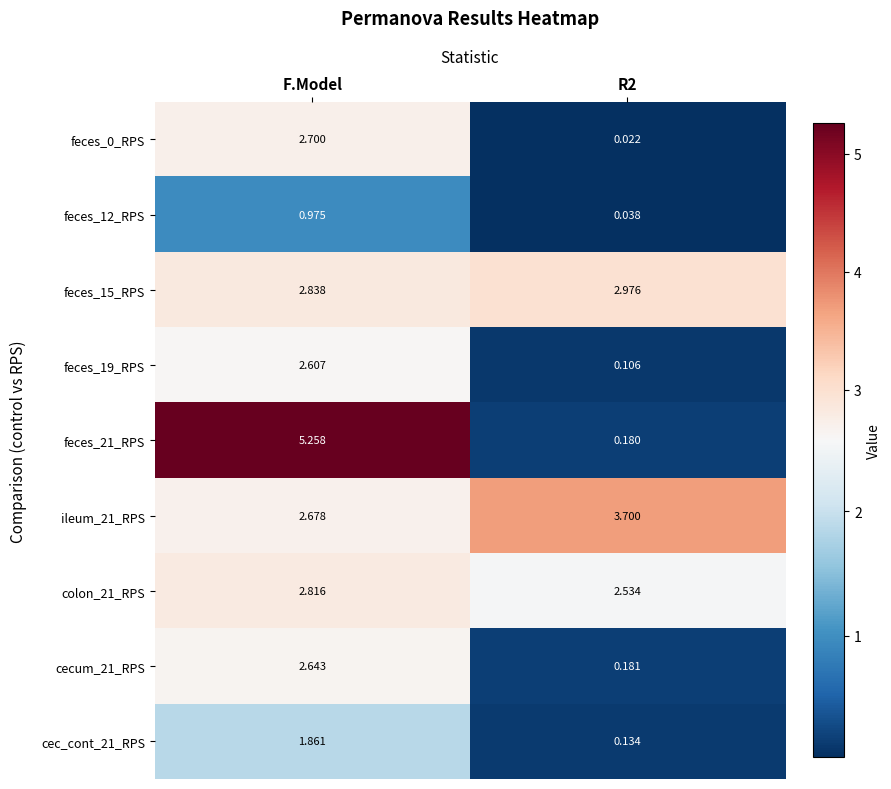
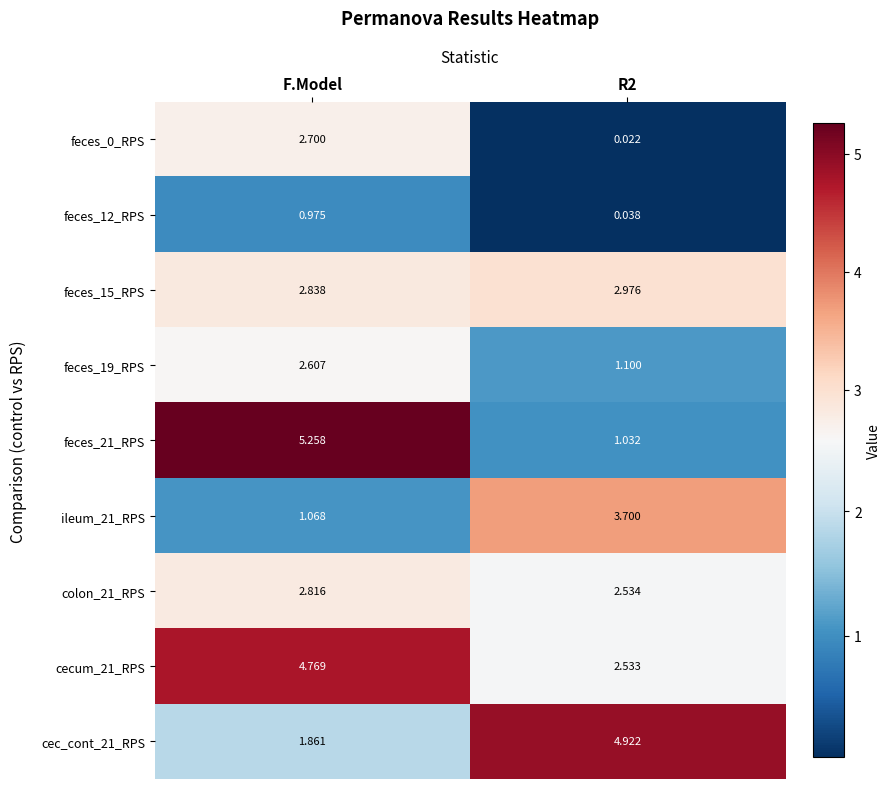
  {
    "feces_0_RPS": {
      "F.Model": 2.700,
      "R2": 0.022
    },
    "feces_12_RPS": {
      "F.Model": 0.975,
      "R2": 0.038
    },
    "feces_15_RPS": {
      "F.Model": 2.838,
      "R2": 2.976
    },
    "feces_19_RPS": {
      "F.Model": 2.607,
-     "R2": 0.106
+     "R2": 1.100
    },
    "feces_21_RPS": {
      "F.Model": 5.258,
-     "R2": 0.180
+     "R2": 1.032
    },
    "ileum_21_RPS": {
-     "F.Model": 2.678,
+     "F.Model": 1.068,
      "R2": 3.700
    },
    "colon_21_RPS": {
      "F.Model": 2.816,
      "R2": 2.534
    },
    "cecum_21_RPS": {
-     "F.Model": 2.643,
-     "R2": 0.181
+     "F.Model": 4.769,
+     "R2": 2.533
    },
    "cec_cont_21_RPS": {
      "F.Model": 1.861,
-     "R2": 0.134
+     "R2": 4.922
    }
  }
